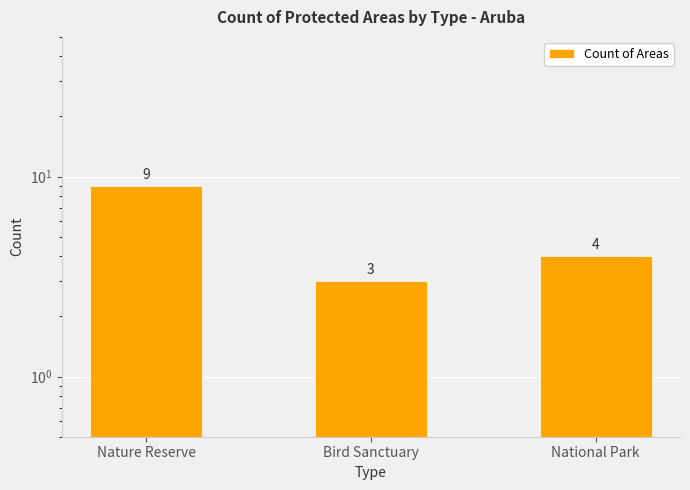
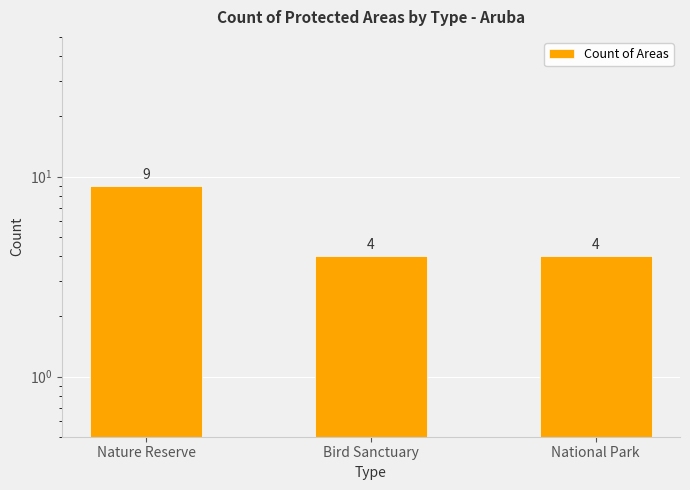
  {
    "Nature Reserve": 9,
-   "Bird Sanctuary": 3,
+   "Bird Sanctuary": 4,
    "National Park": 4
  }
